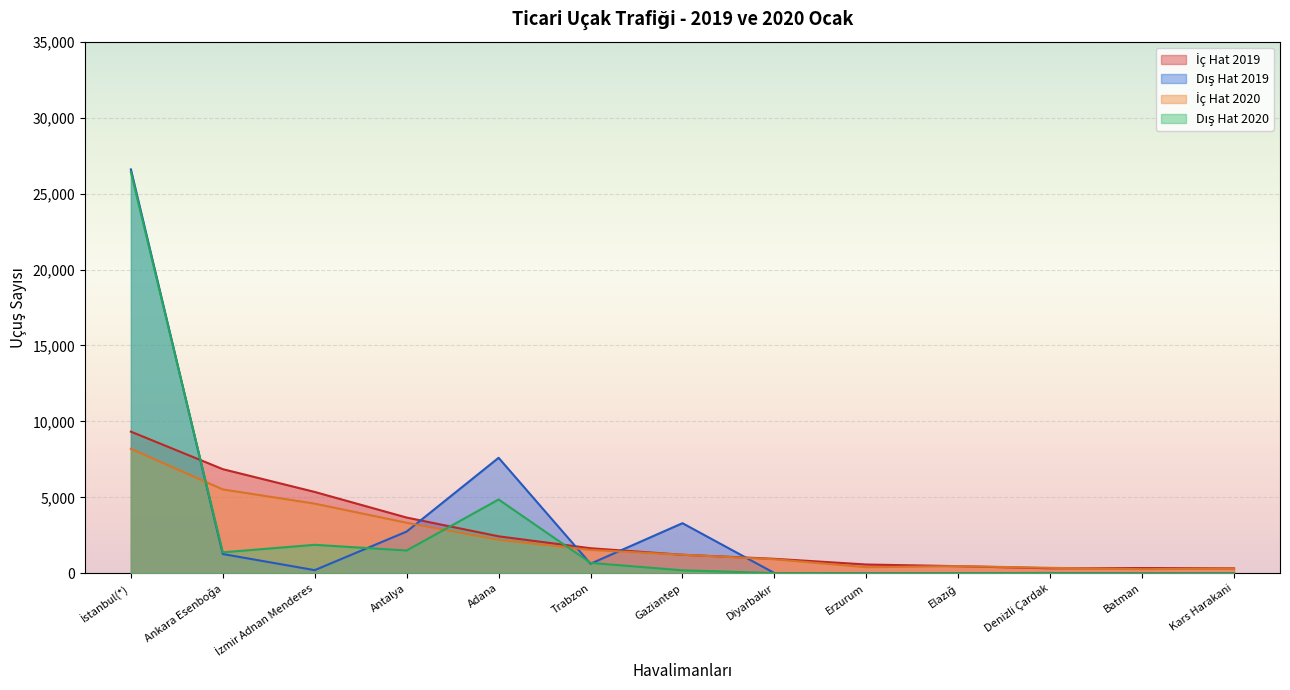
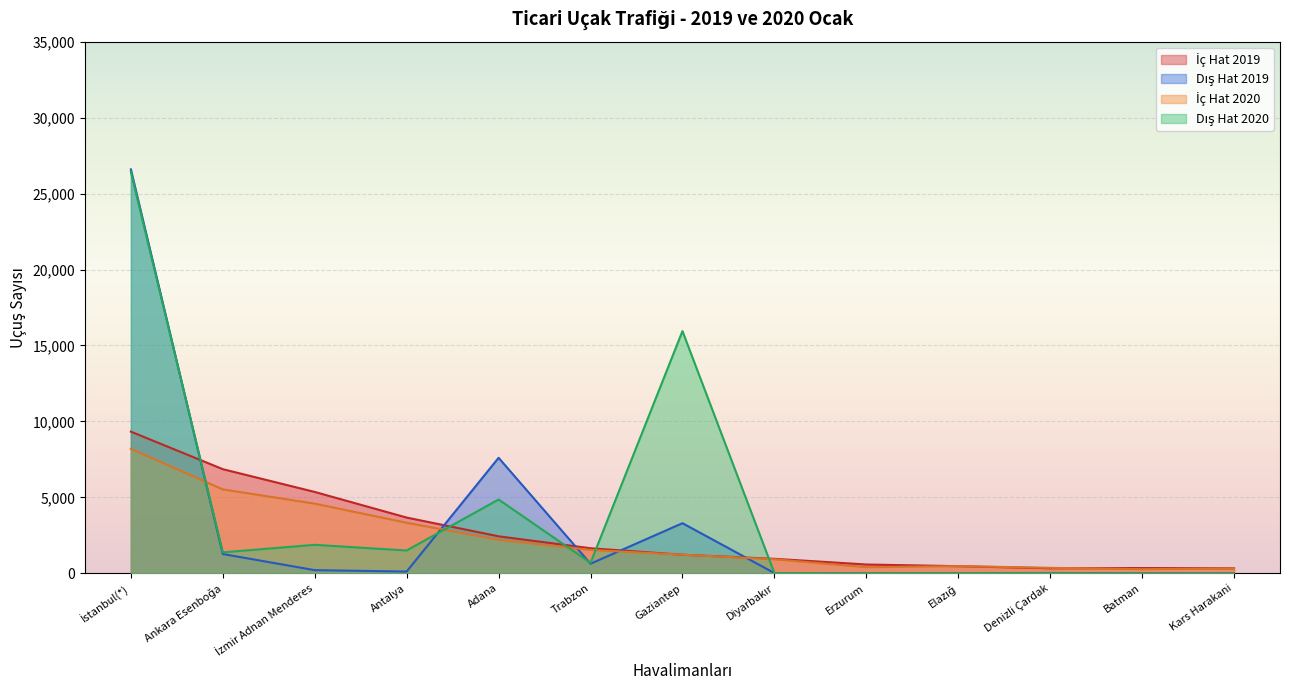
  {
    "Dış Hat 2019": {
      "İzmir Adnan Menderes": "200",
-     "Antalya": "2,800",
+     "Antalya": "100",
      "Adana": "7,600",
      "Gaziantep": "3,300"
    },
    "Dış Hat 2020": {
      "İzmir Adnan Menderes": "1,900",
      "Antalya": "1,500",
      "Adana": "4,900",
-     "Gaziantep": "200"
+     "Gaziantep": "15,900"
    }
  }
